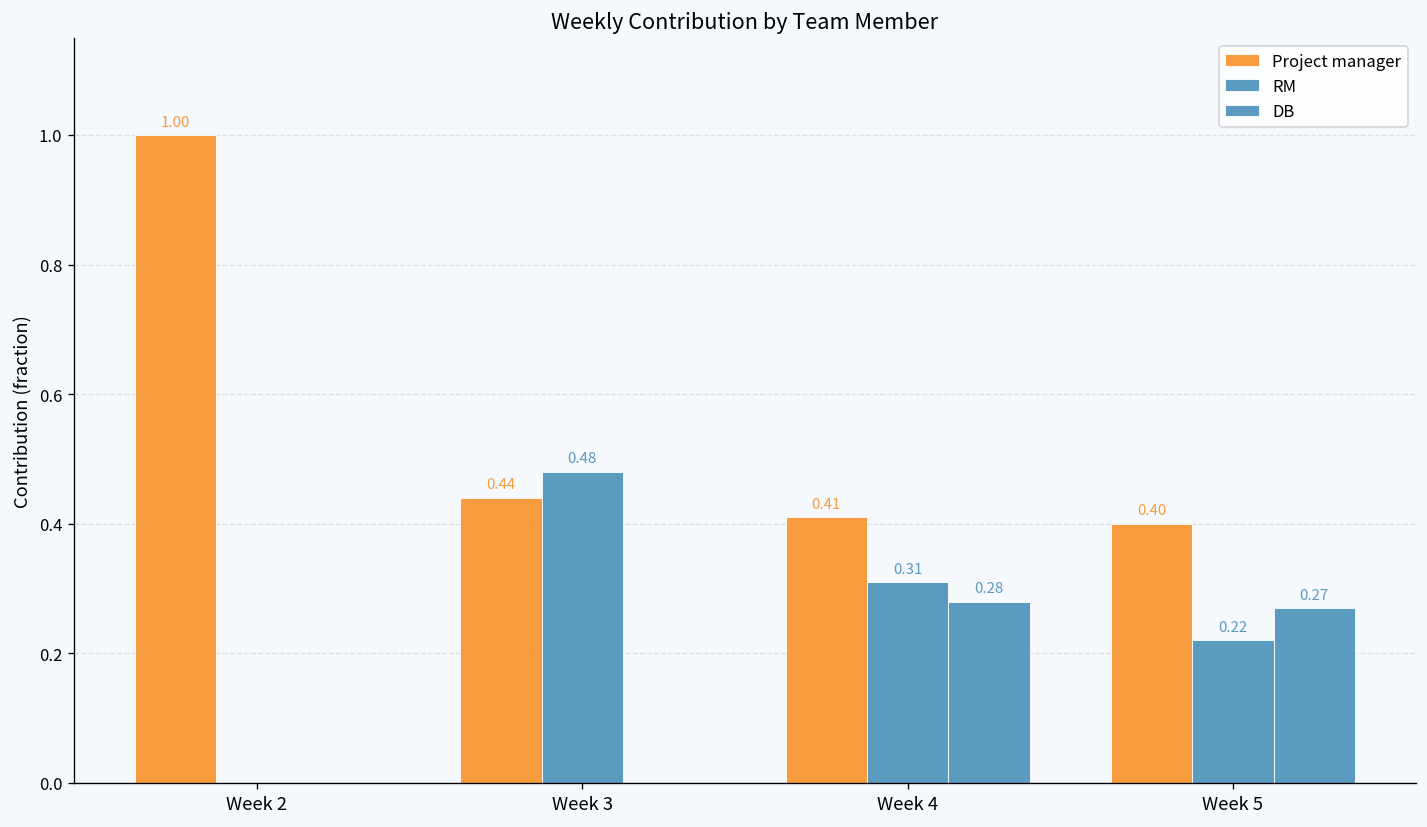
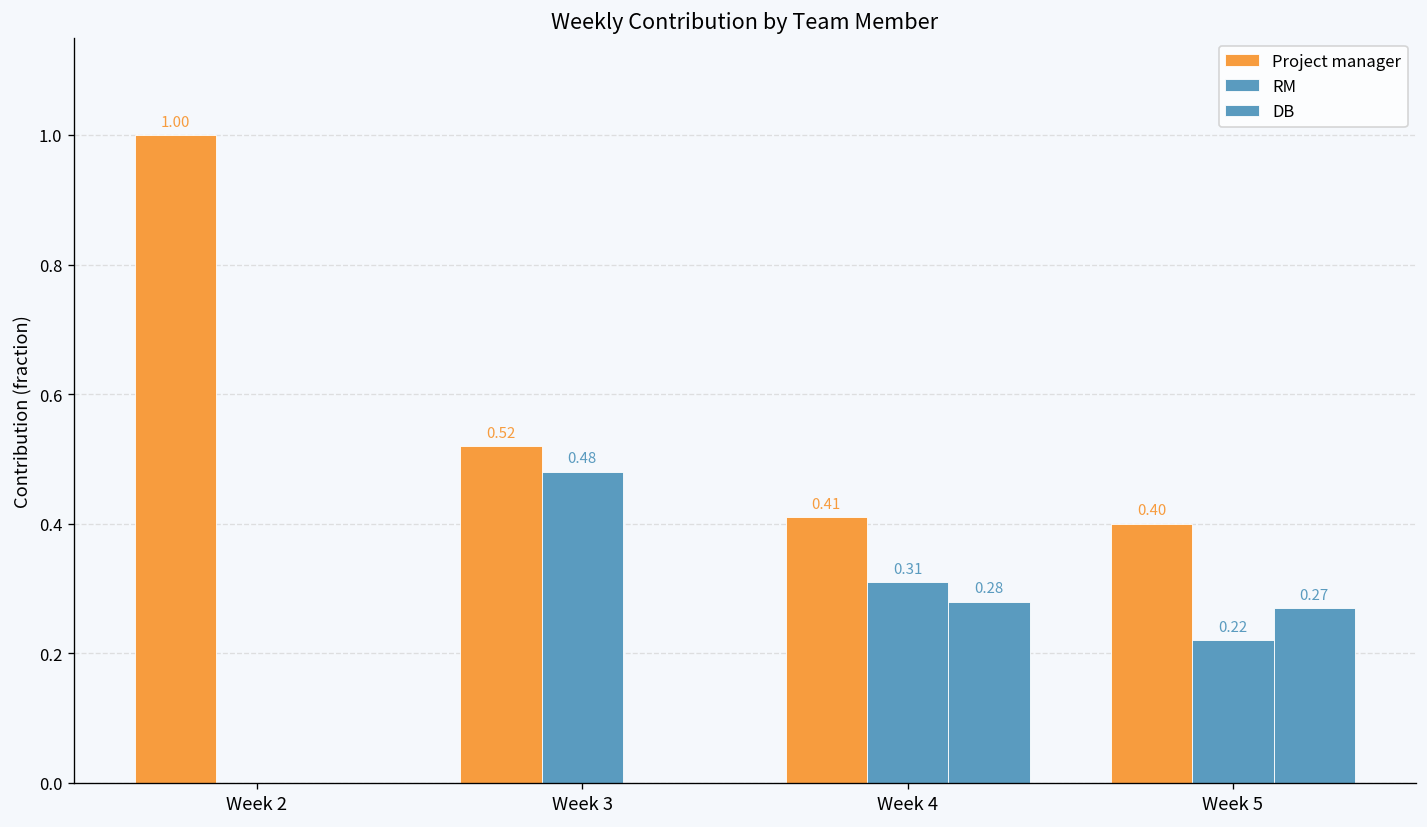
  {
    "Project manager": {
      "Week 2": 1.00,
-     "Week 3": 0.44,
+     "Week 3": 0.52,
      "Week 4": 0.41,
      "Week 5": 0.40
    }
  }
